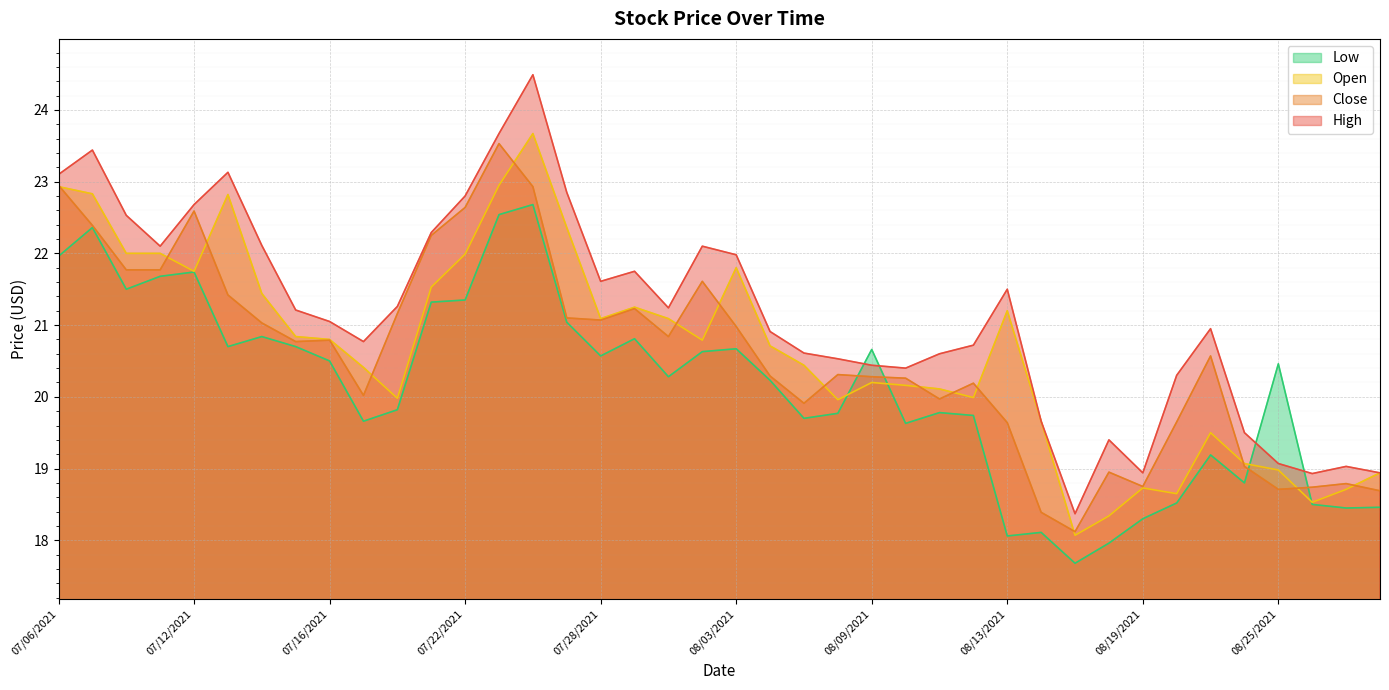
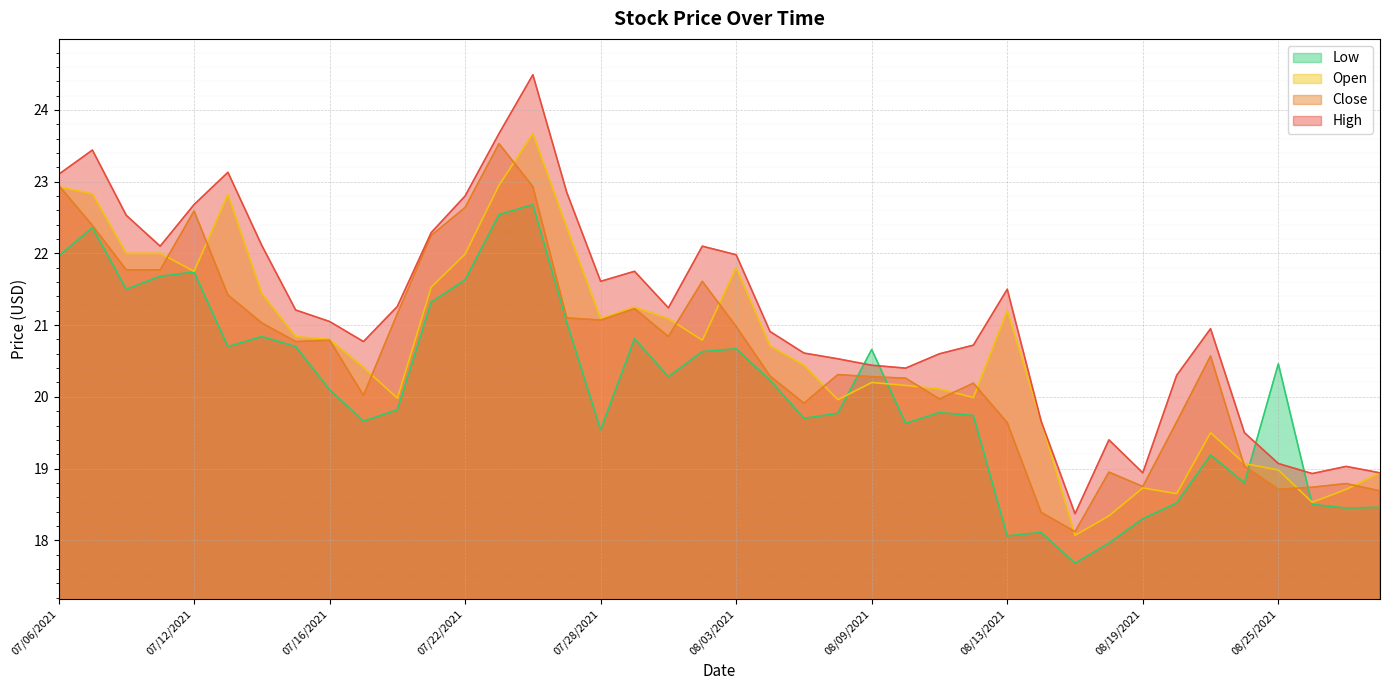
  {
    "Low": {
      "07/06/2021": 22.0,
-     "07/16/2021": 20.5,
-     "07/22/2021": 21.4,
-     "07/28/2021": 20.6,
+     "07/16/2021": 20.1,
+     "07/22/2021": 21.6,
+     "07/28/2021": 19.5,
      "08/03/2021": 20.7,
      "08/09/2021": 20.7,
      "08/13/2021": 18.1,
      "08/19/2021": 18.3,
      "08/25/2021": 20.5
    }
  }
